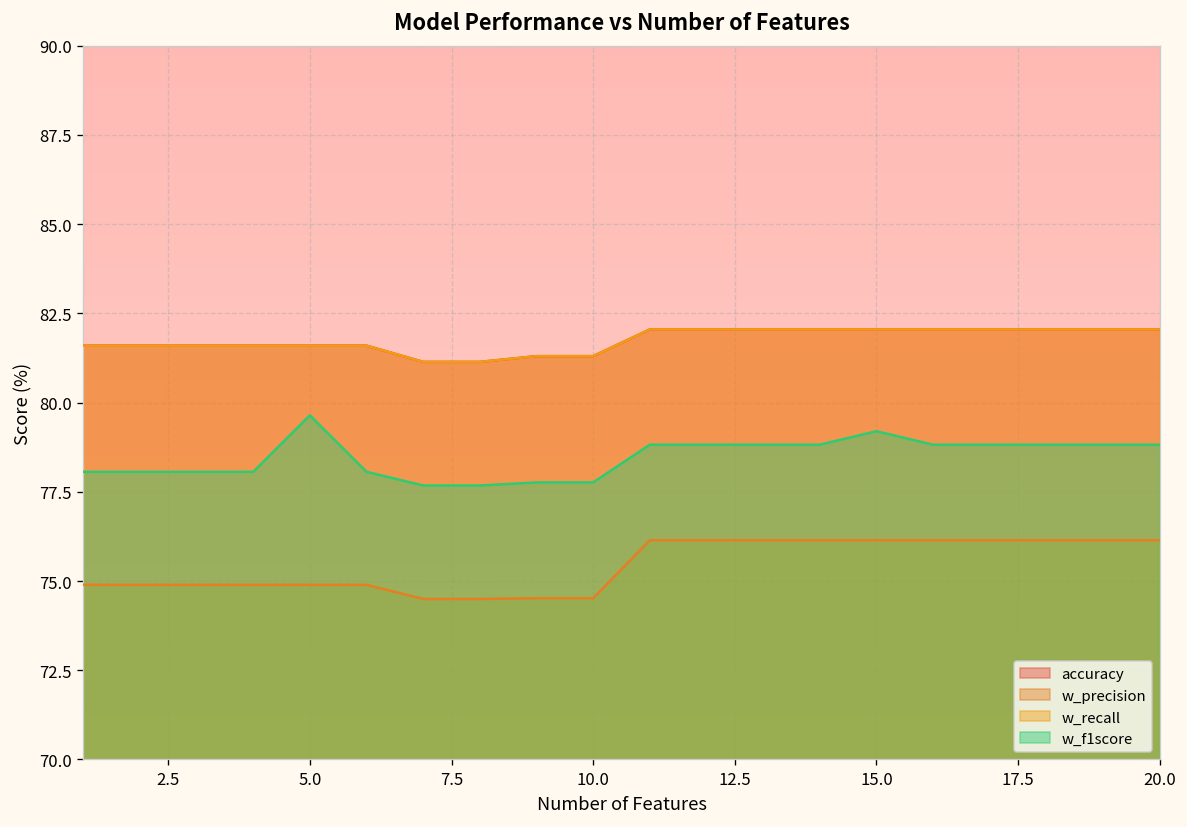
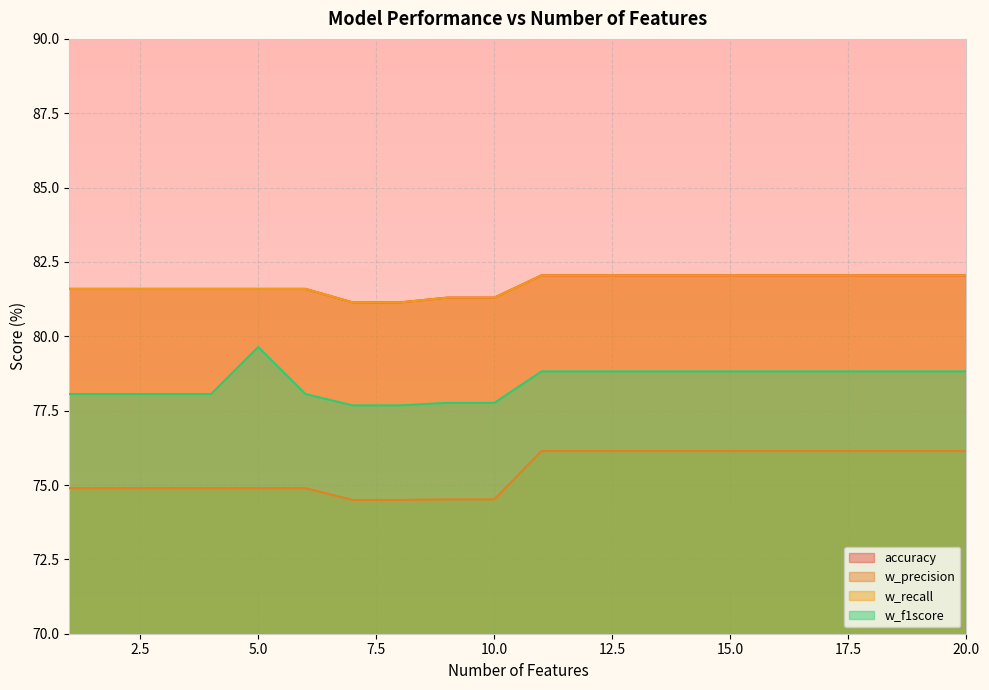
  {
    "w_f1score": {
      "5.0": 79.6,
      "10.0": 77.8,
-     "15.0": 79.2,
+     "15.0": 78.8,
      "20.0": 78.8
    }
  }
